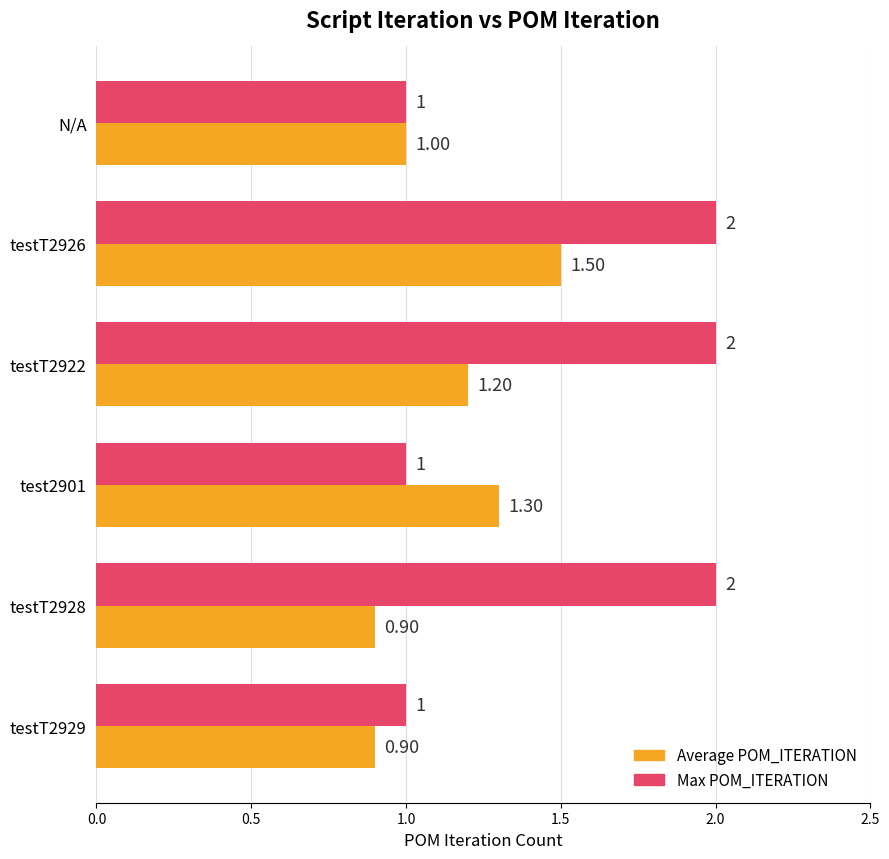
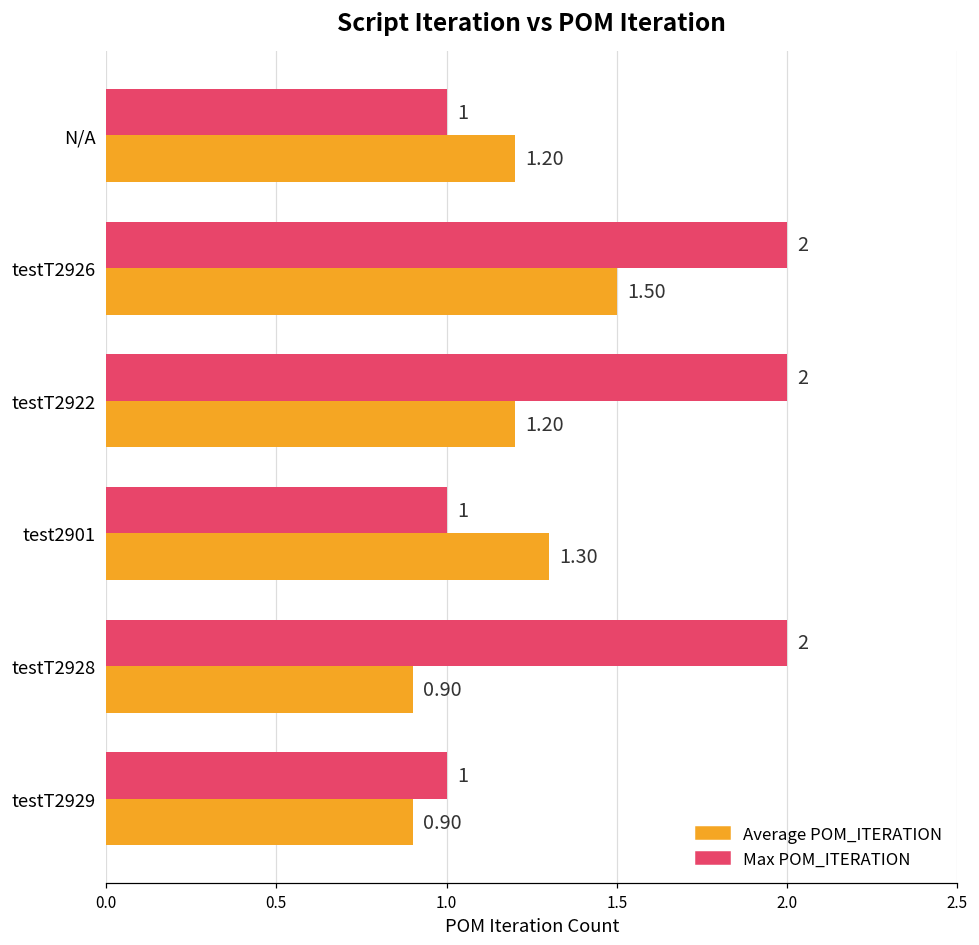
  {
    "Average POM_ITERATION": {
-     "N/A": 1.00,
+     "N/A": 1.20,
      "testT2926": 1.50,
      "testT2922": 1.20,
      "test2901": 1.30,
      "testT2928": 0.90,
      "testT2929": 0.90
    },
    "Max POM_ITERATION": {
      "N/A": 1,
      "testT2926": 2,
      "testT2922": 2,
      "test2901": 1,
      "testT2928": 2,
      "testT2929": 1
    }
  }
